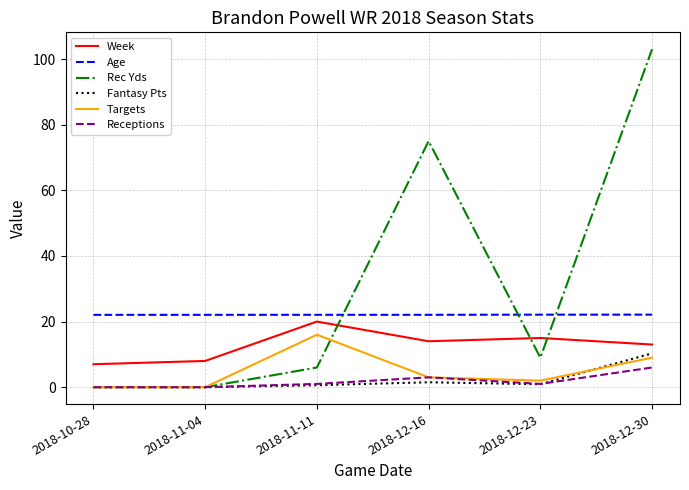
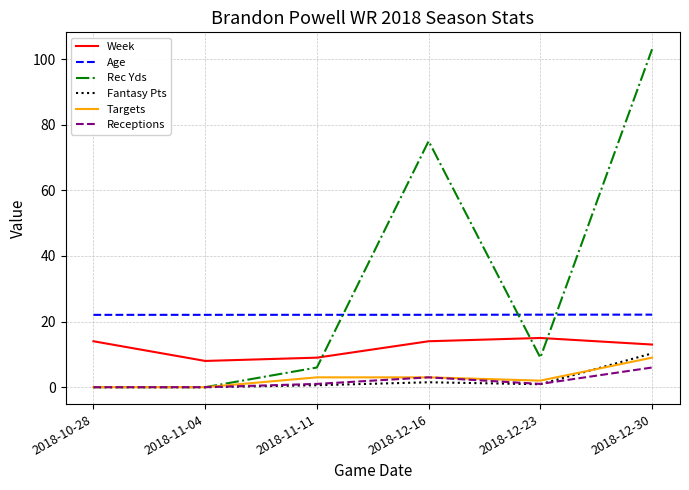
  {
    "Week": {
-     "2018-10-28": 7,
+     "2018-10-28": 14,
      "2018-11-04": 8,
-     "2018-11-11": 20,
+     "2018-11-11": 9,
      "2018-12-16": 14,
      "2018-12-23": 15,
      "2018-12-30": 13
    },
    "Age": {
      "2018-10-28": 22,
      "2018-11-04": 22,
      "2018-11-11": 22,
      "2018-12-16": 22,
      "2018-12-23": 22,
      "2018-12-30": 22
    },
    "Rec Yds": {
      "2018-11-11": 6,
      "2018-12-16": 75,
      "2018-12-23": 9,
      "2018-12-30": 103
    },
    "Fantasy Pts": {
      "2018-12-16": 2,
      "2018-12-30": 10
    },
    "Targets": {
-     "2018-11-11": 16,
+     "2018-11-11": 3,
      "2018-12-23": 2,
      "2018-12-30": 9
    },
    "Receptions": {
      "2018-12-30": 6
    }
  }
